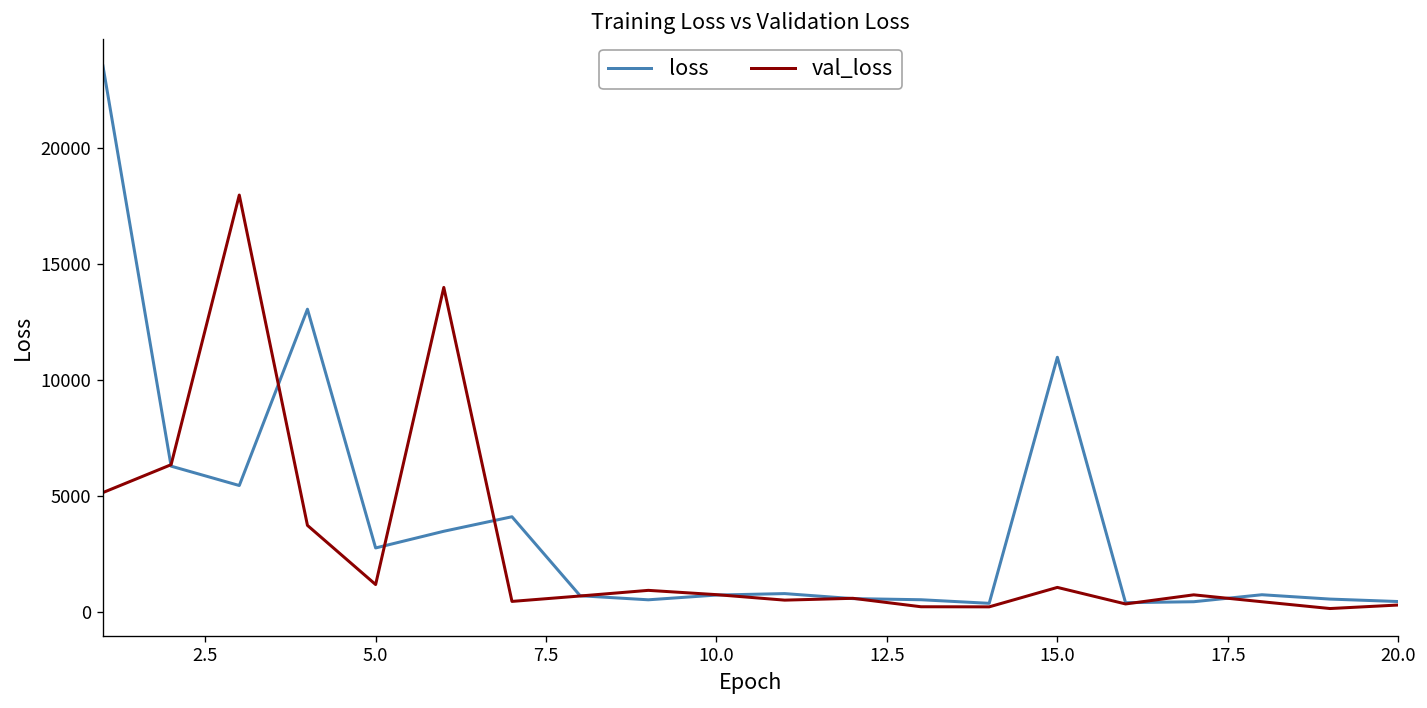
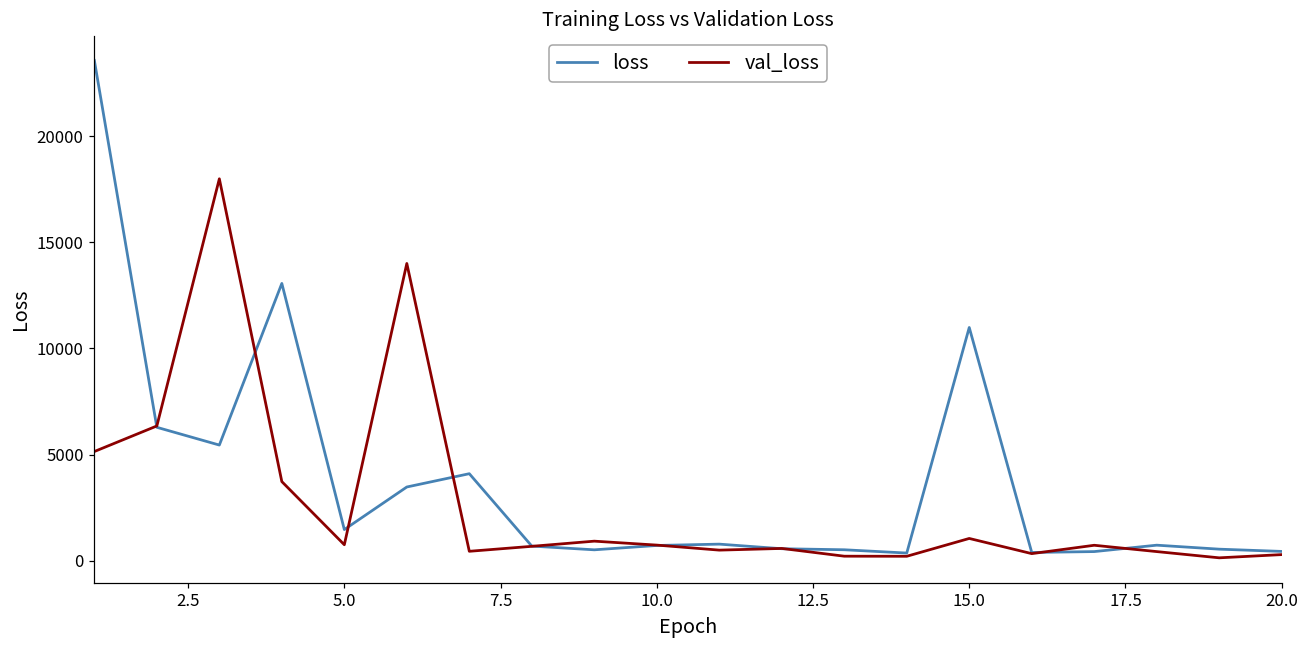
  {
    "loss": {
-     "5.0": 2800,
+     "5.0": 1500,
      "15.0": 11000,
      "20.0": 400
    },
    "val_loss": {
-     "5.0": 1200,
+     "5.0": 800,
      "15.0": 1000,
      "20.0": 300
    }
  }
